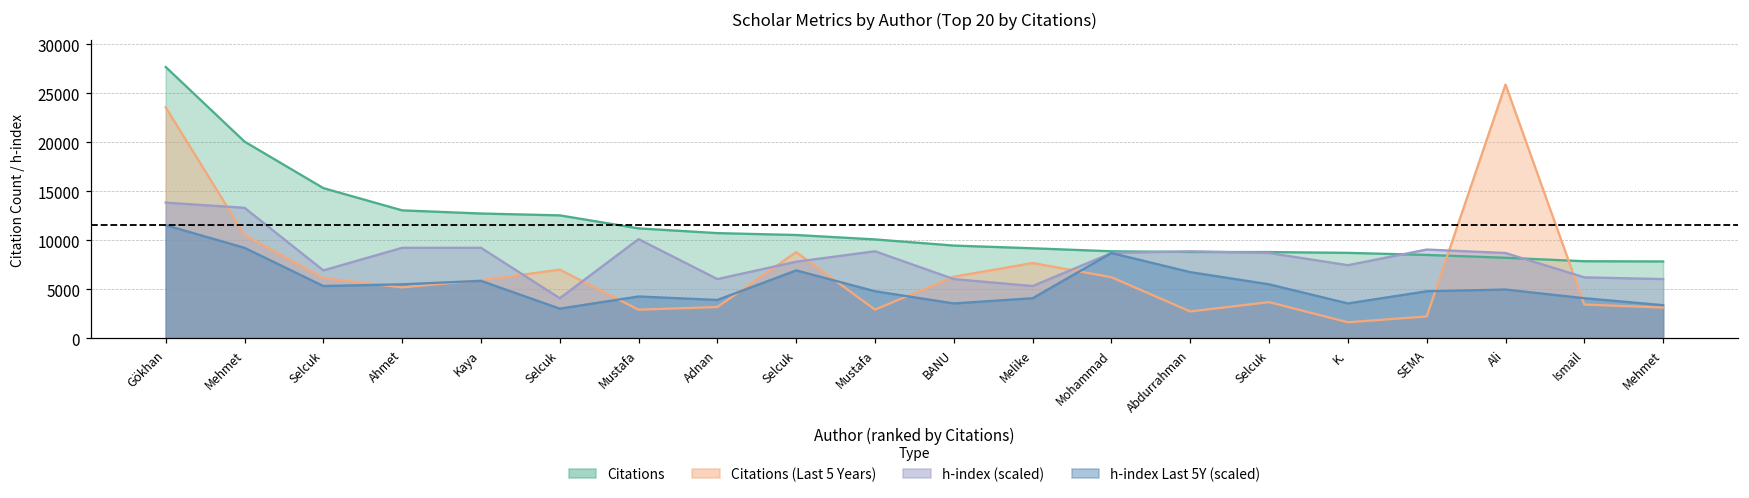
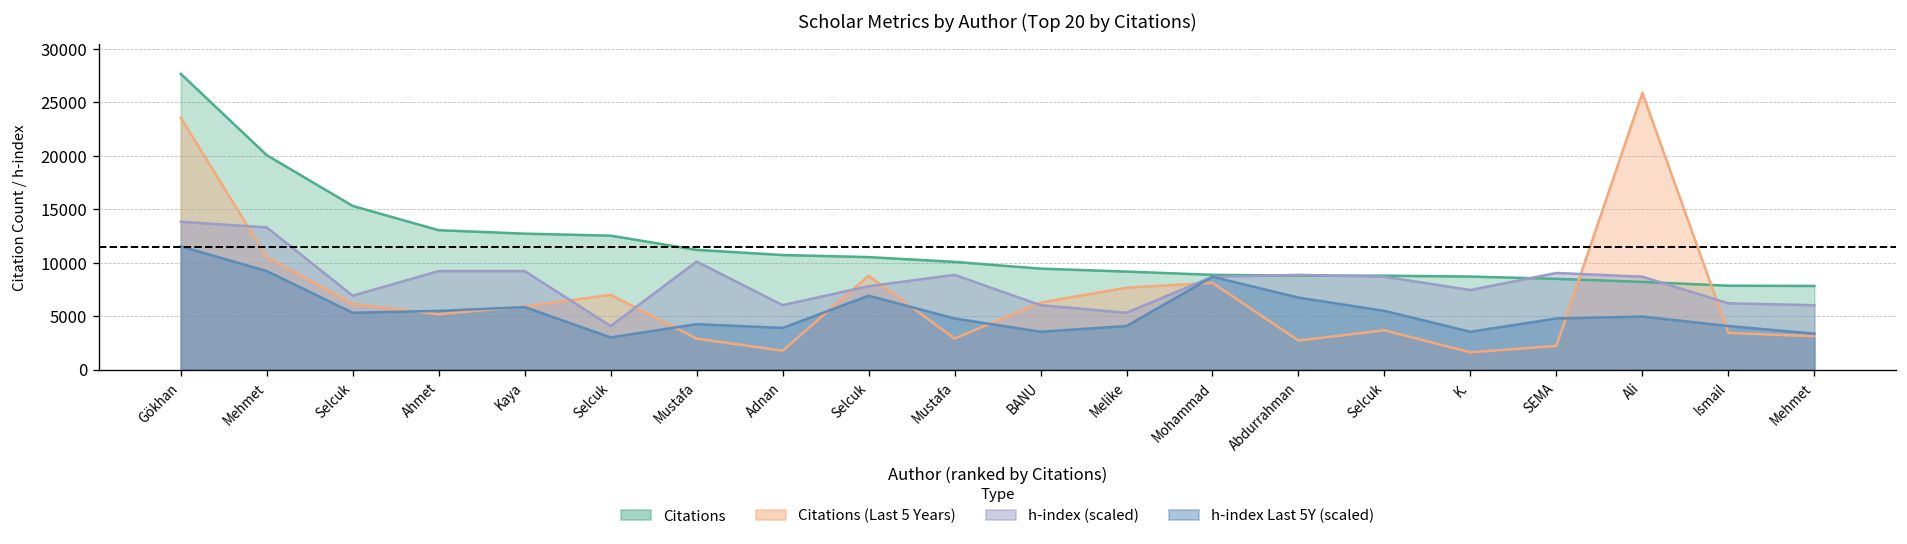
  {
    "Citations (Last 5 Years)": {
      "Gökhan": 24000,
      "Ahmet": 5000,
-     "Adnan": 3000,
+     "Adnan": 2000,
      "Melike": 8000,
-     "Mohammad": 6000,
+     "Mohammad": 8000,
      "Abdurrahman": 3000,
      "K.": 2000,
      "SEMA": 2000,
      "Ali": 26000,
      "Ismail": 3000
    }
  }
